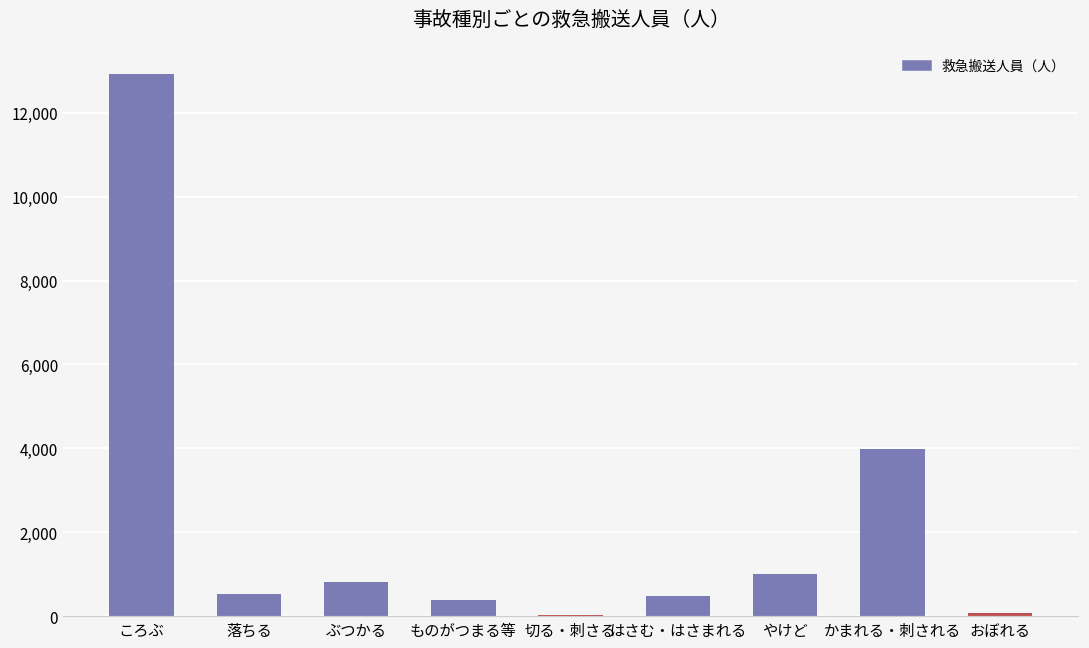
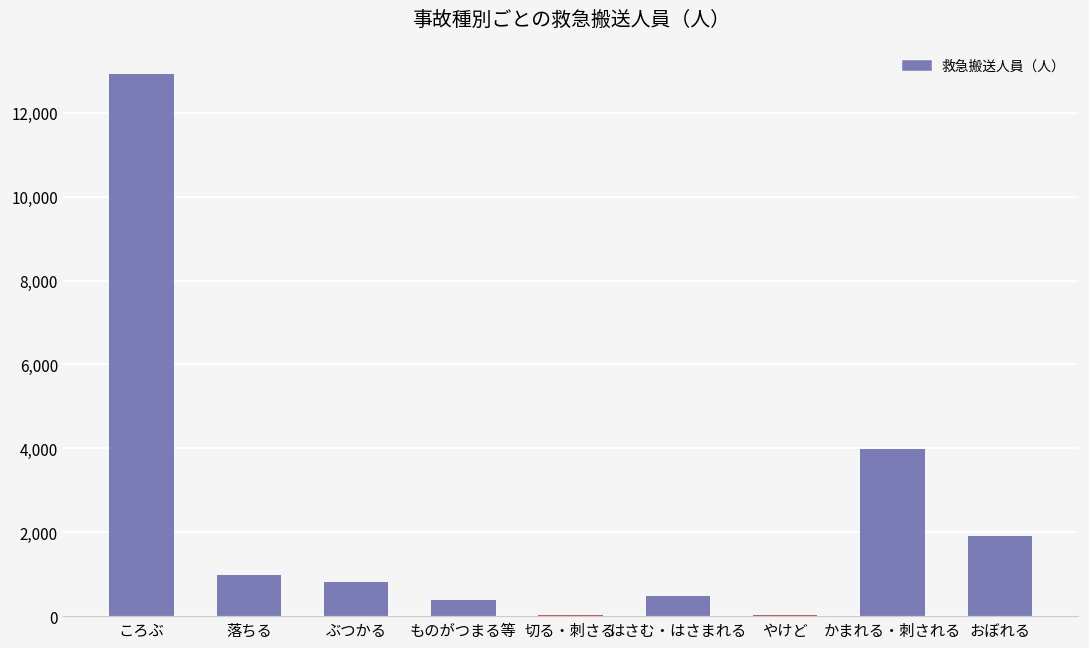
  {
    "ころぶ": "12,900",
-   "落ちる": "500",
+   "落ちる": "1,000",
    "ぶつかる": "800",
    "ものがつまる等": "400",
    "はさむ・はさまれる": "500",
-   "やけど": "1,000",
+   "やけど": "0",
    "かまれる・刺される": "4,000",
-   "おぼれる": "100"
+   "おぼれる": "1,900"
  }
